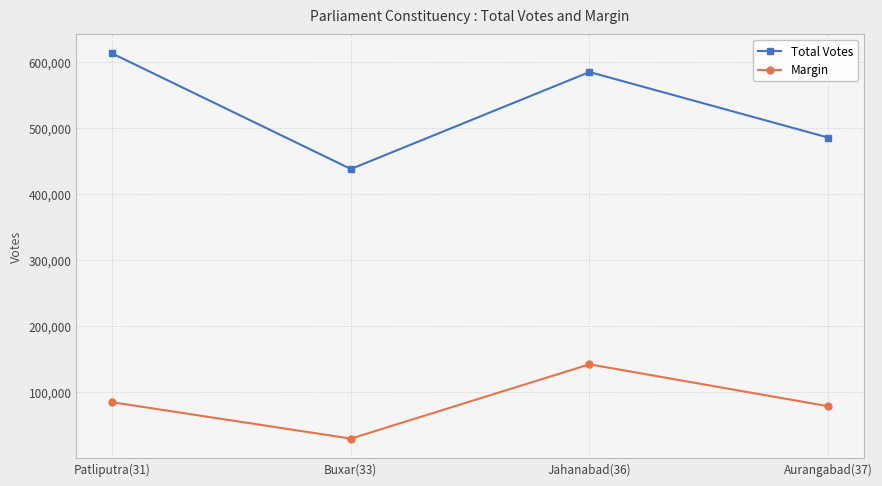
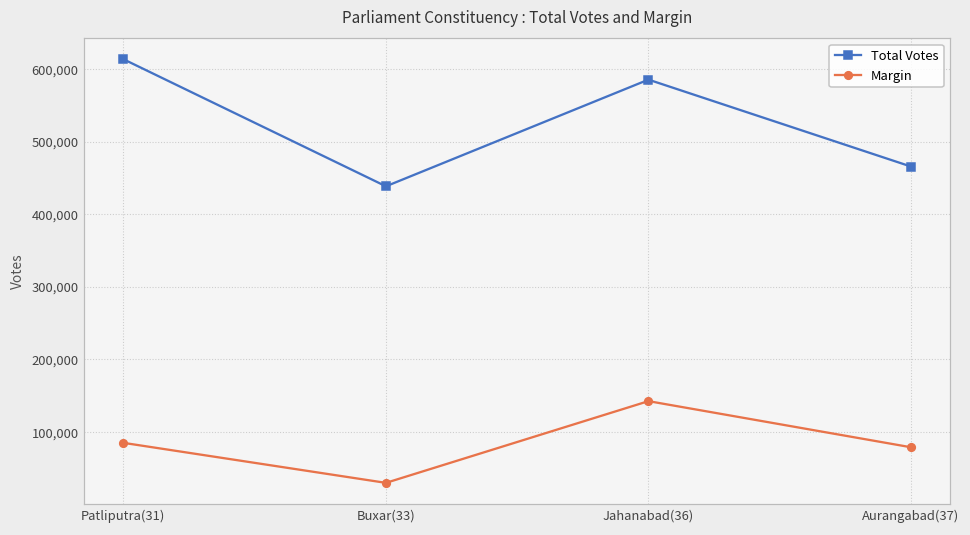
  {
    "Total Votes": {
      "Patliputra(31)": "610,000",
      "Buxar(33)": "440,000",
      "Jahanabad(36)": "590,000",
-     "Aurangabad(37)": "490,000"
+     "Aurangabad(37)": "470,000"
    },
    "Margin": {
      "Patliputra(31)": "90,000",
      "Buxar(33)": "30,000",
      "Jahanabad(36)": "140,000",
      "Aurangabad(37)": "80,000"
    }
  }
